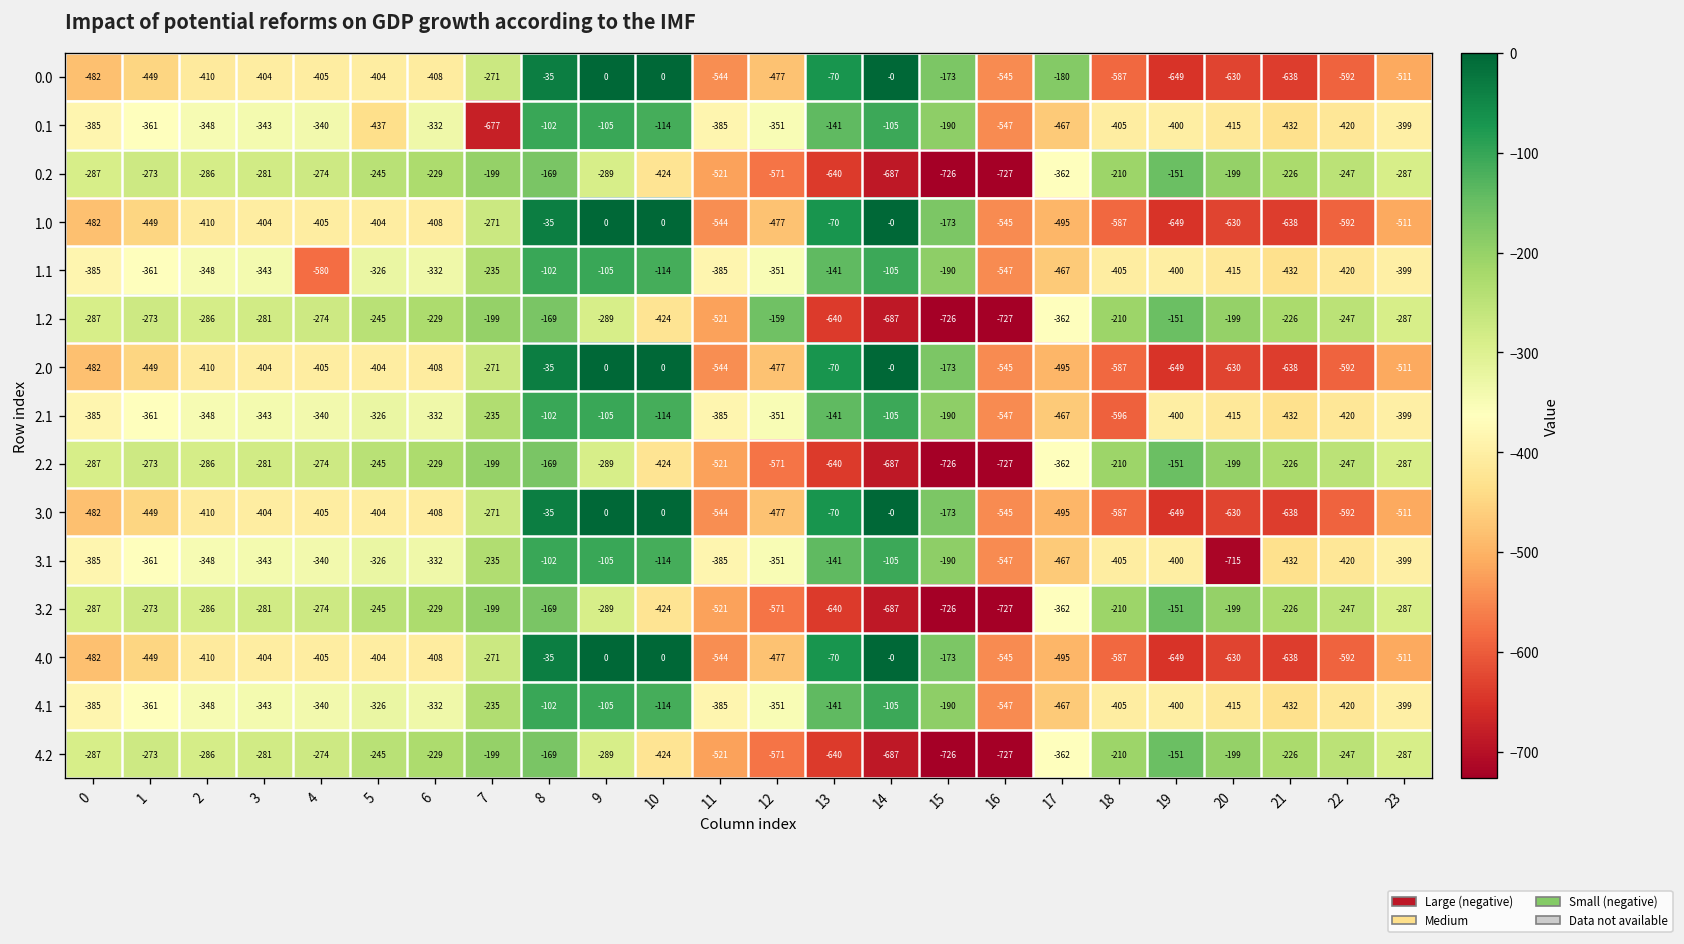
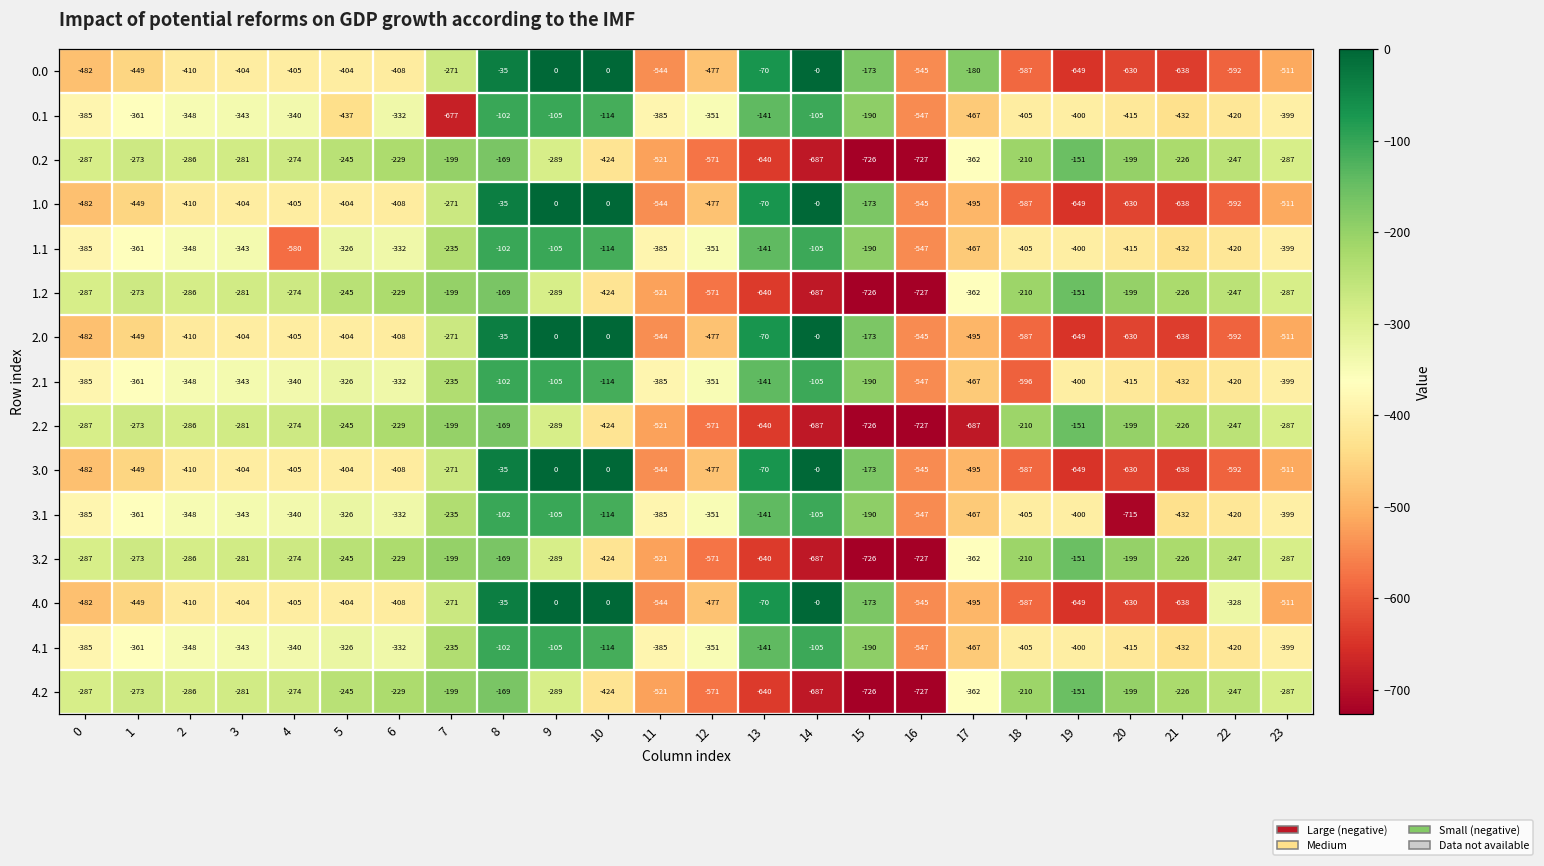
  {
    "1.2": {
      "0": -287,
      "1": -273,
      "2": -286,
      "3": -281,
      "4": -274,
      "5": -245,
      "6": -229,
      "7": -199,
      "8": -169,
      "9": -289,
      "10": -424,
      "11": -521,
-     "12": -159,
+     "12": -571,
      "13": -640,
      "14": -687,
      "15": -726,
      "16": -727,
      "17": -362,
      "18": -210,
      "19": -151,
      "20": -199,
      "21": -226,
      "22": -247,
      "23": -287
    },
    "2.2": {
      "0": -287,
      "1": -273,
      "2": -286,
      "3": -281,
      "4": -274,
      "5": -245,
      "6": -229,
      "7": -199,
      "8": -169,
      "9": -289,
      "10": -424,
      "11": -521,
      "12": -571,
      "13": -640,
      "14": -687,
      "15": -726,
      "16": -727,
-     "17": -362,
+     "17": -687,
      "18": -210,
      "19": -151,
      "20": -199,
      "21": -226,
      "22": -247,
      "23": -287
    },
    "4.0": {
      "0": -482,
      "1": -449,
      "2": -410,
      "3": -404,
      "4": -405,
      "5": -404,
      "6": -408,
      "7": -271,
      "8": -35,
      "9": 0,
      "10": 0,
      "11": -544,
      "12": -477,
      "13": -70,
      "14": -0,
      "15": -173,
      "16": -545,
      "17": -495,
      "18": -587,
      "19": -649,
      "20": -630,
      "21": -638,
-     "22": -592,
+     "22": -328,
      "23": -511
    }
  }
